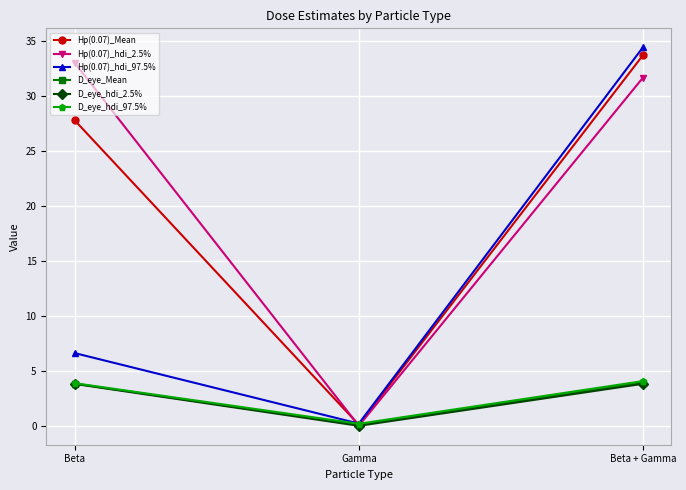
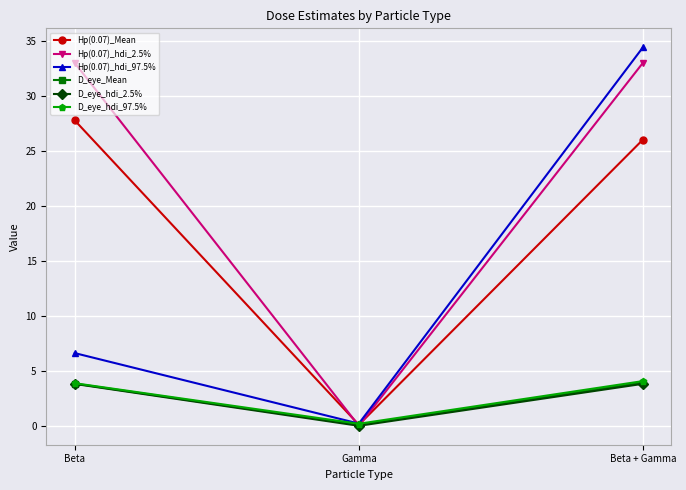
  {
    "Hp(0.07)_Mean": {
      "Beta": 27.8,
-     "Beta + Gamma": 33.7
+     "Beta + Gamma": 26.1
    },
    "Hp(0.07)_hdi_2.5%": {
-     "Beta + Gamma": 31.7
+     "Beta + Gamma": 33.1
    },
    "Hp(0.07)_hdi_97.5%": {
      "Beta": 6.6,
      "Beta + Gamma": 34.5
    }
  }
